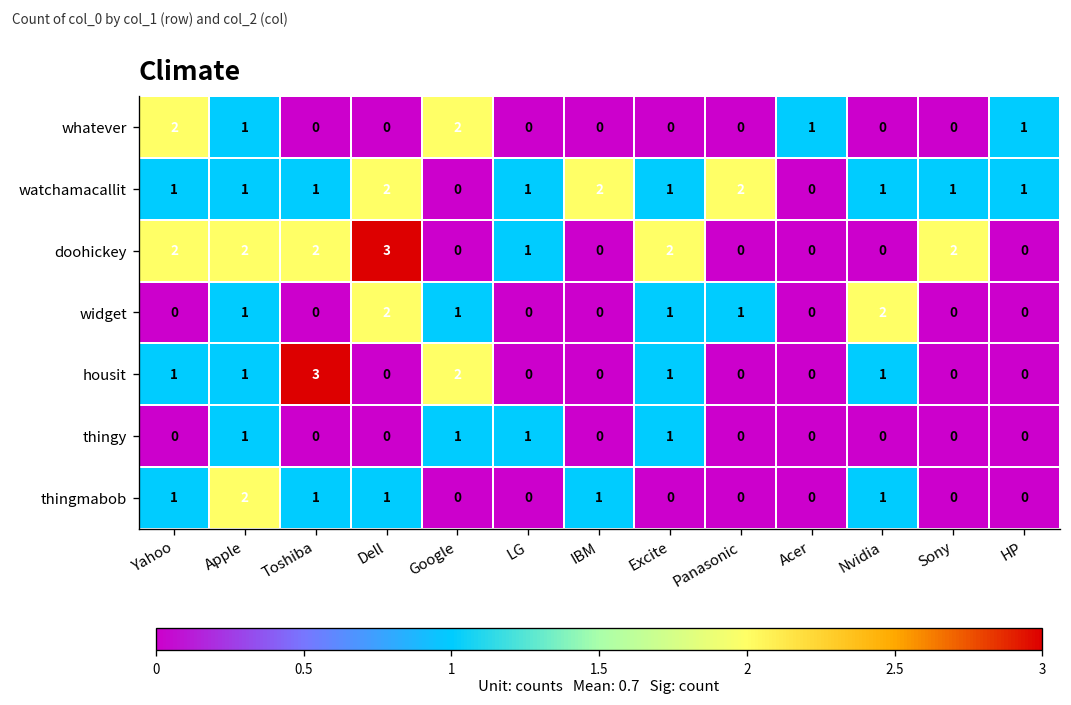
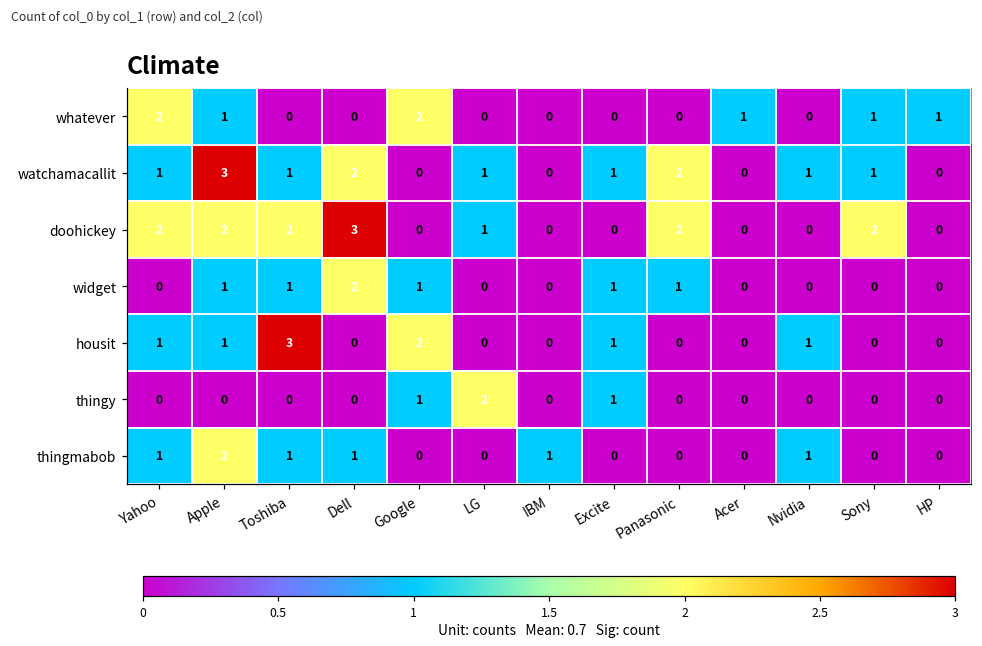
  {
    "whatever": {
      "Yahoo": 2,
      "Apple": 1,
      "Toshiba": 0,
      "Dell": 0,
      "Google": 2,
      "LG": 0,
      "IBM": 0,
      "Excite": 0,
      "Panasonic": 0,
      "Acer": 1,
      "Nvidia": 0,
-     "Sony": 0,
+     "Sony": 1,
      "HP": 1
    },
    "watchamacallit": {
      "Yahoo": 1,
-     "Apple": 1,
+     "Apple": 3,
      "Toshiba": 1,
      "Dell": 2,
      "Google": 0,
      "LG": 1,
-     "IBM": 2,
+     "IBM": 0,
      "Excite": 1,
      "Panasonic": 2,
      "Acer": 0,
      "Nvidia": 1,
      "Sony": 1,
-     "HP": 1
+     "HP": 0
    },
    "doohickey": {
      "Yahoo": 2,
      "Apple": 2,
      "Toshiba": 2,
      "Dell": 3,
      "Google": 0,
      "LG": 1,
      "IBM": 0,
-     "Excite": 2,
-     "Panasonic": 0,
+     "Excite": 0,
+     "Panasonic": 2,
      "Acer": 0,
      "Nvidia": 0,
      "Sony": 2,
      "HP": 0
    },
    "widget": {
      "Yahoo": 0,
      "Apple": 1,
-     "Toshiba": 0,
+     "Toshiba": 1,
      "Dell": 2,
      "Google": 1,
      "LG": 0,
      "IBM": 0,
      "Excite": 1,
      "Panasonic": 1,
      "Acer": 0,
-     "Nvidia": 2,
+     "Nvidia": 0,
      "Sony": 0,
      "HP": 0
    },
    "housit": {
      "Yahoo": 1,
      "Apple": 1,
      "Toshiba": 3,
      "Dell": 0,
      "Google": 2,
      "LG": 0,
      "IBM": 0,
      "Excite": 1,
      "Panasonic": 0,
      "Acer": 0,
      "Nvidia": 1,
      "Sony": 0,
      "HP": 0
    },
    "thingy": {
      "Yahoo": 0,
-     "Apple": 1,
+     "Apple": 0,
      "Toshiba": 0,
      "Dell": 0,
      "Google": 1,
-     "LG": 1,
+     "LG": 2,
      "IBM": 0,
      "Excite": 1,
      "Panasonic": 0,
      "Acer": 0,
      "Nvidia": 0,
      "Sony": 0,
      "HP": 0
    },
    "thingmabob": {
      "Yahoo": 1,
      "Apple": 2,
      "Toshiba": 1,
      "Dell": 1,
      "Google": 0,
      "LG": 0,
      "IBM": 1,
      "Excite": 0,
      "Panasonic": 0,
      "Acer": 0,
      "Nvidia": 1,
      "Sony": 0,
      "HP": 0
    }
  }
